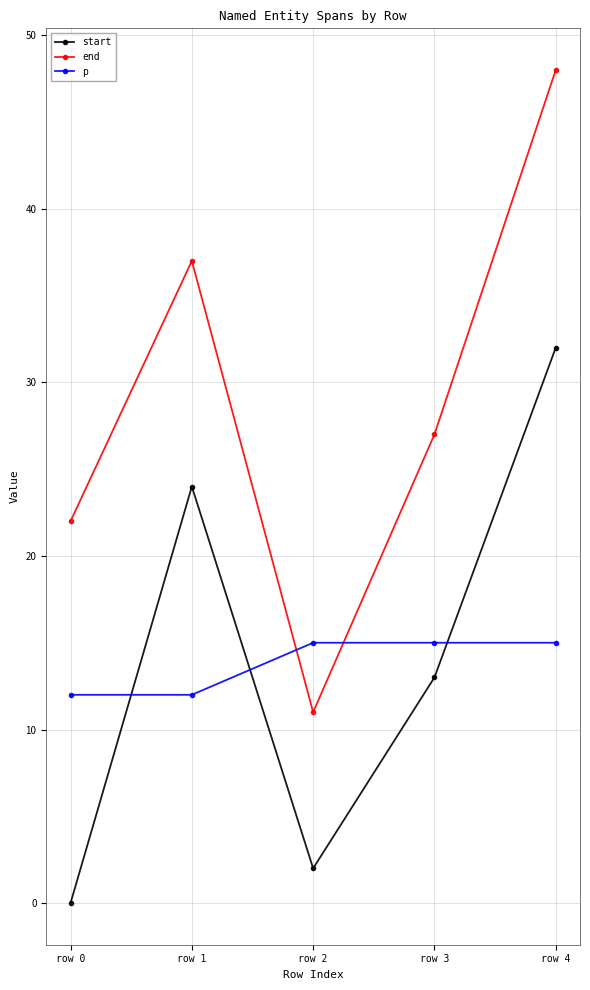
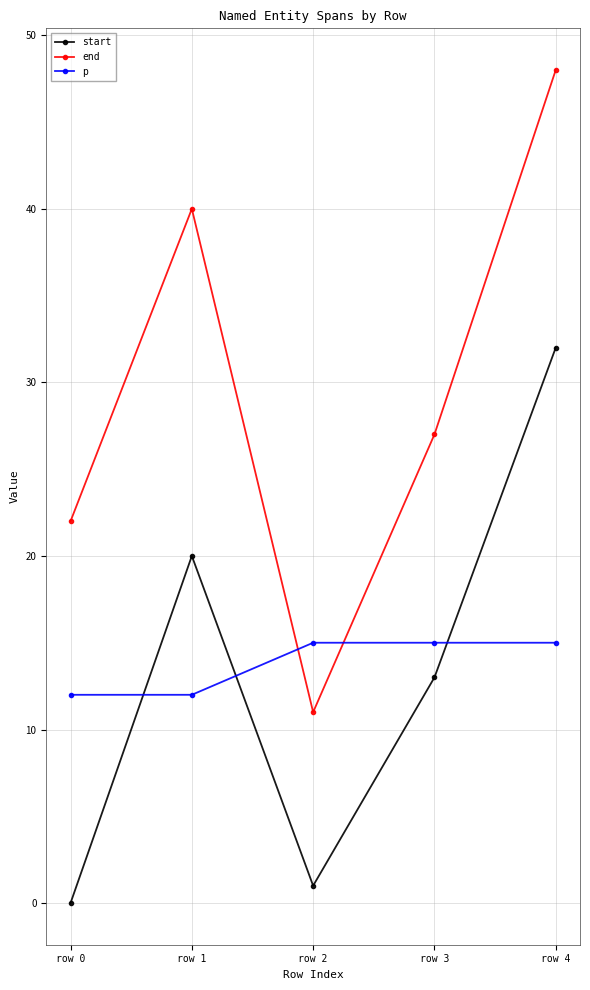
  {
    "start": {
      "row 0": 0,
-     "row 1": 24,
-     "row 2": 2,
+     "row 1": 20,
+     "row 2": 1,
      "row 3": 13,
      "row 4": 32
    },
    "end": {
      "row 0": 22.0,
-     "row 1": 37.0,
+     "row 1": 40.0,
      "row 2": 11.0,
      "row 3": 27.0,
      "row 4": 48.0
    },
    "p": {
      "row 0": 12.0,
      "row 1": 12.0,
      "row 2": 15.0,
      "row 3": 15.0,
      "row 4": 15.0
    }
  }
